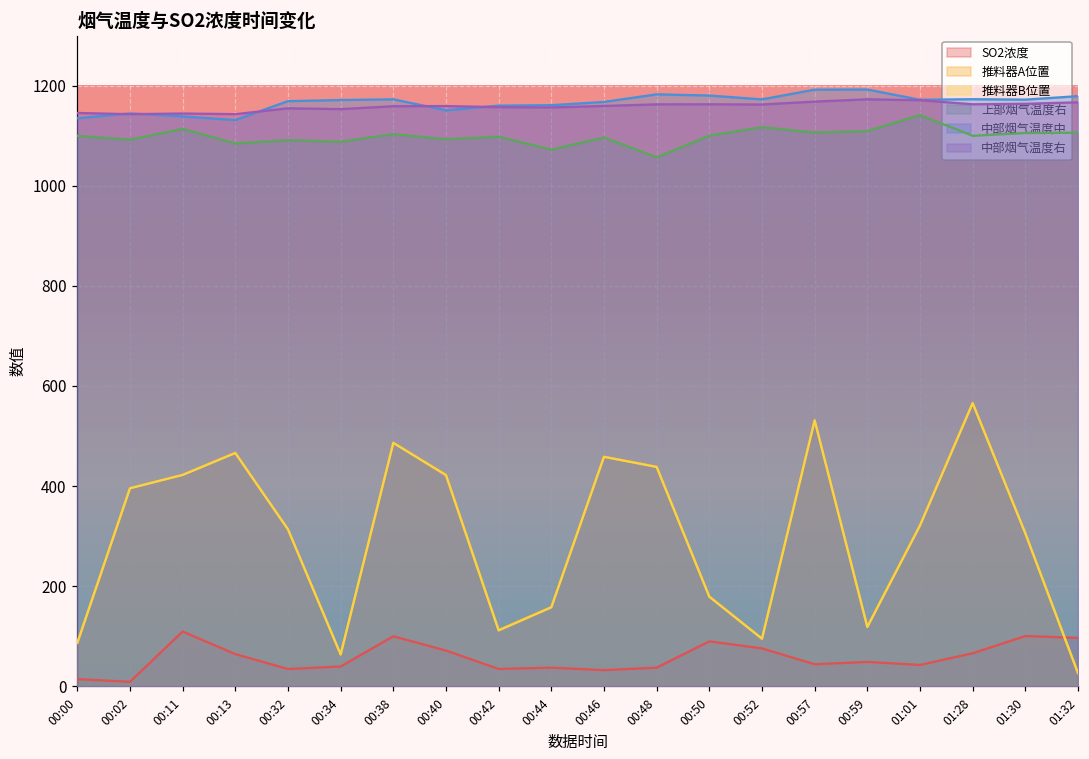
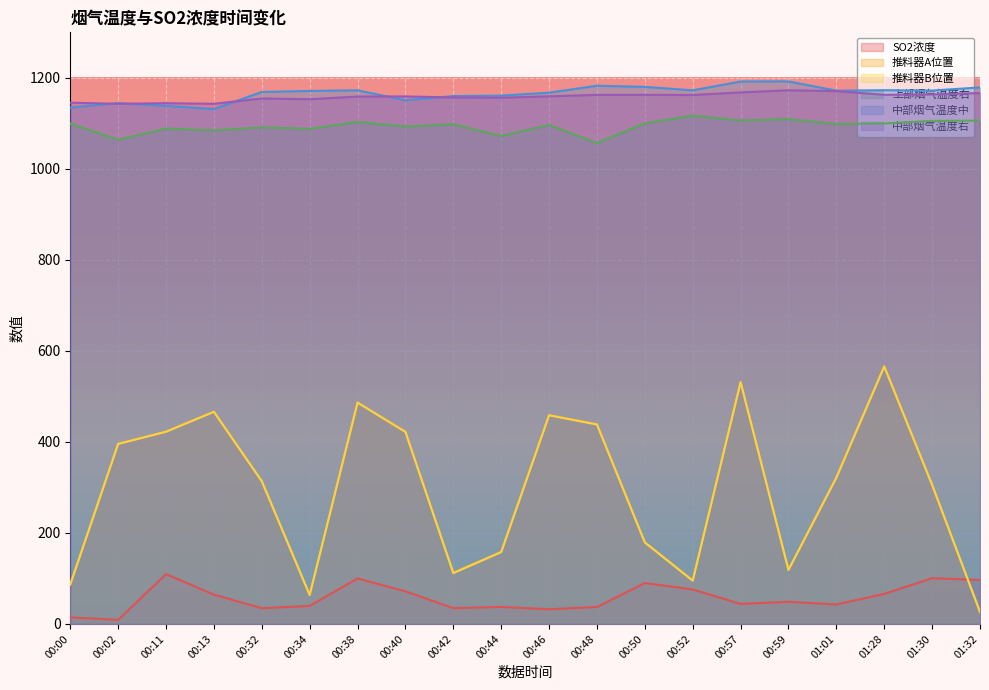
  {
    "上部烟气温度右": {
      "00:00": 1100,
-     "00:02": 1090,
-     "00:11": 1110,
+     "00:02": 1060,
+     "00:11": 1090,
      "00:13": 1080,
      "00:32": 1090,
      "00:34": 1090,
      "00:38": 1100,
      "00:40": 1090,
      "00:42": 1100,
      "00:44": 1070,
      "00:46": 1100,
      "00:48": 1060,
      "00:50": 1100,
      "00:52": 1120,
      "00:57": 1110,
      "00:59": 1110,
-     "01:01": 1140,
+     "01:01": 1100,
      "01:32": 1110
    }
  }
